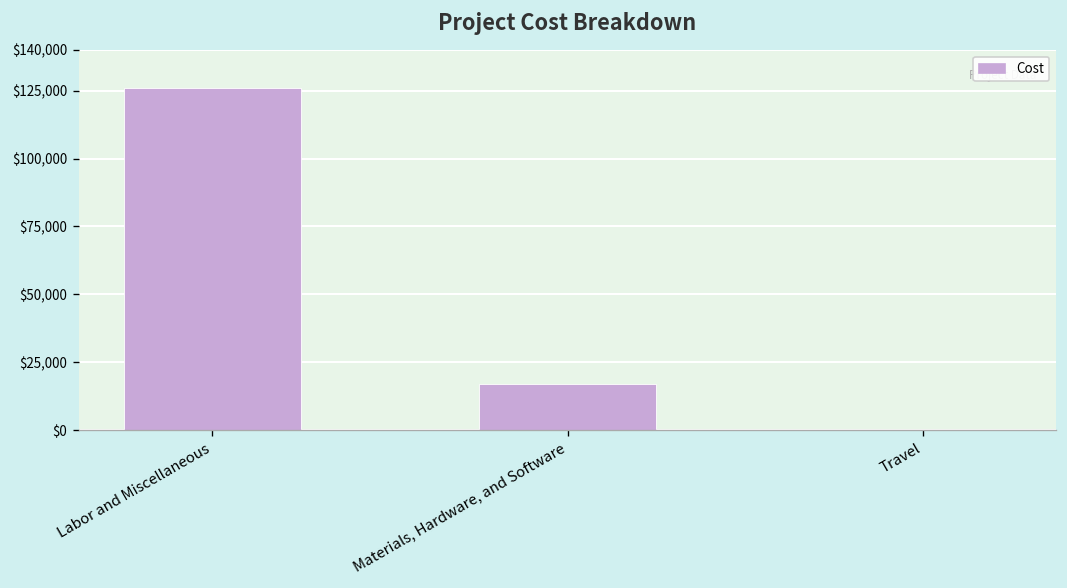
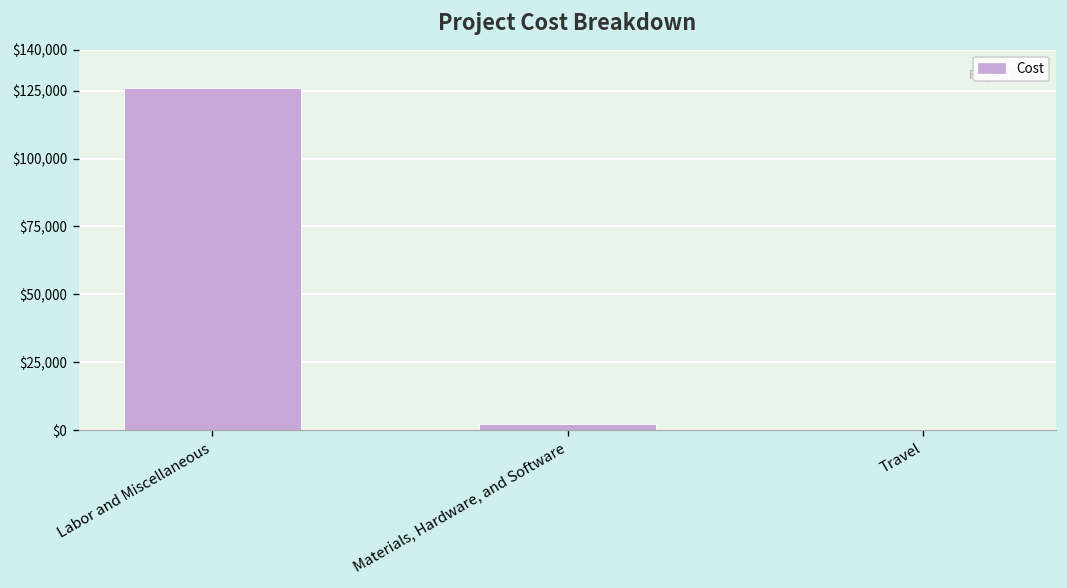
  {
    "Labor and Miscellaneous": "$126,000",
-   "Materials, Hardware, and Software": "$17,000",
+   "Materials, Hardware, and Software": "$2,000",
    "Travel": "$0"
  }
